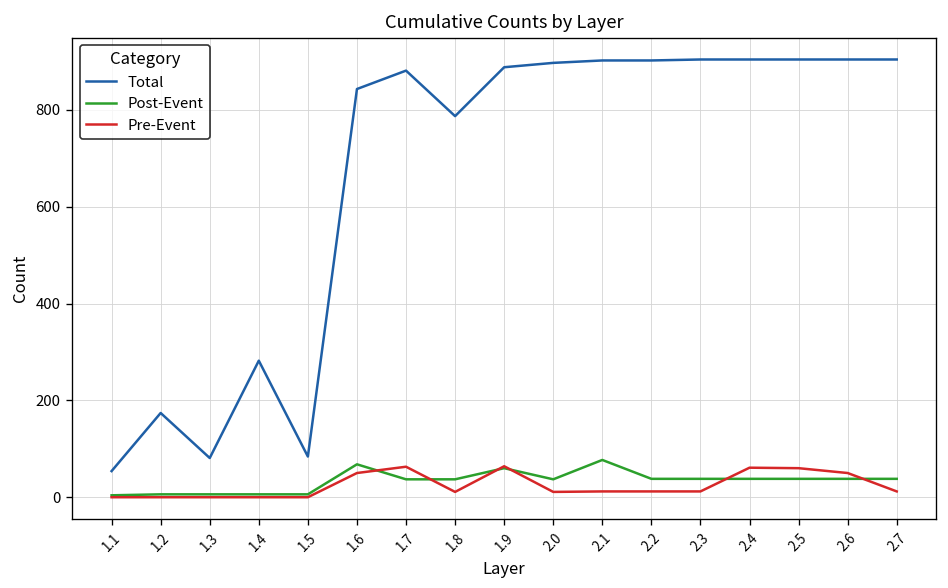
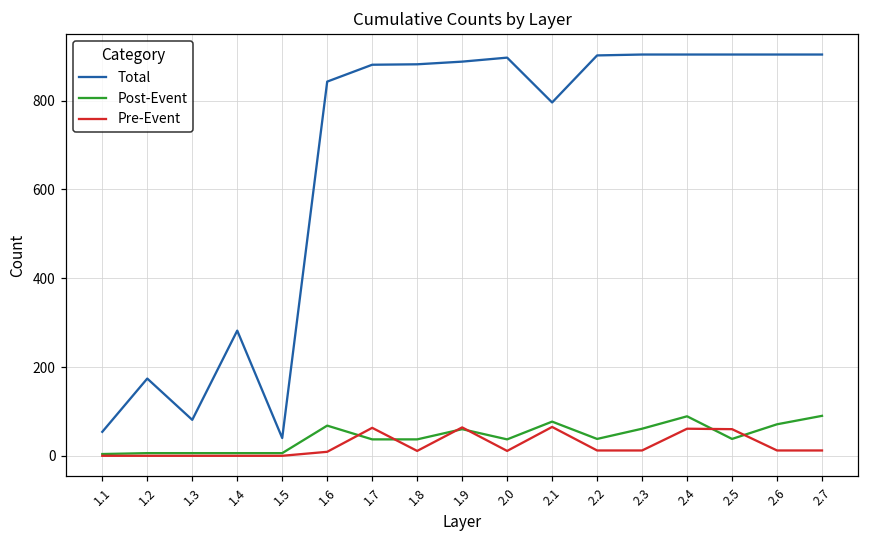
  {
    "Total": {
      "1.1": 50,
      "1.2": 170,
      "1.3": 80,
      "1.4": 280,
-     "1.5": 80,
+     "1.5": 40,
      "1.6": 840,
      "1.7": 880,
-     "1.8": 790,
+     "1.8": 880,
      "1.9": 890,
      "2.0": 900,
-     "2.1": 900,
+     "2.1": 800,
      "2.2": 900,
      "2.3": 900,
      "2.4": 900,
      "2.5": 900,
      "2.6": 900,
      "2.7": 900
    },
    "Post-Event": {
      "1.6": 70,
      "1.7": 40,
      "1.8": 40,
      "2.0": 40,
      "2.1": 80,
      "2.2": 40,
-     "2.3": 40,
-     "2.4": 40,
+     "2.3": 60,
+     "2.4": 90,
      "2.5": 40,
-     "2.6": 40,
-     "2.7": 40
+     "2.6": 70,
+     "2.7": 90
    },
    "Pre-Event": {
-     "1.6": 50,
+     "1.6": 10,
      "1.7": 60,
      "1.8": 10,
      "2.0": 10,
-     "2.1": 10,
+     "2.1": 70,
      "2.2": 10,
      "2.3": 10,
      "2.4": 60,
      "2.5": 60,
-     "2.6": 50,
+     "2.6": 10,
      "2.7": 10
    }
  }
